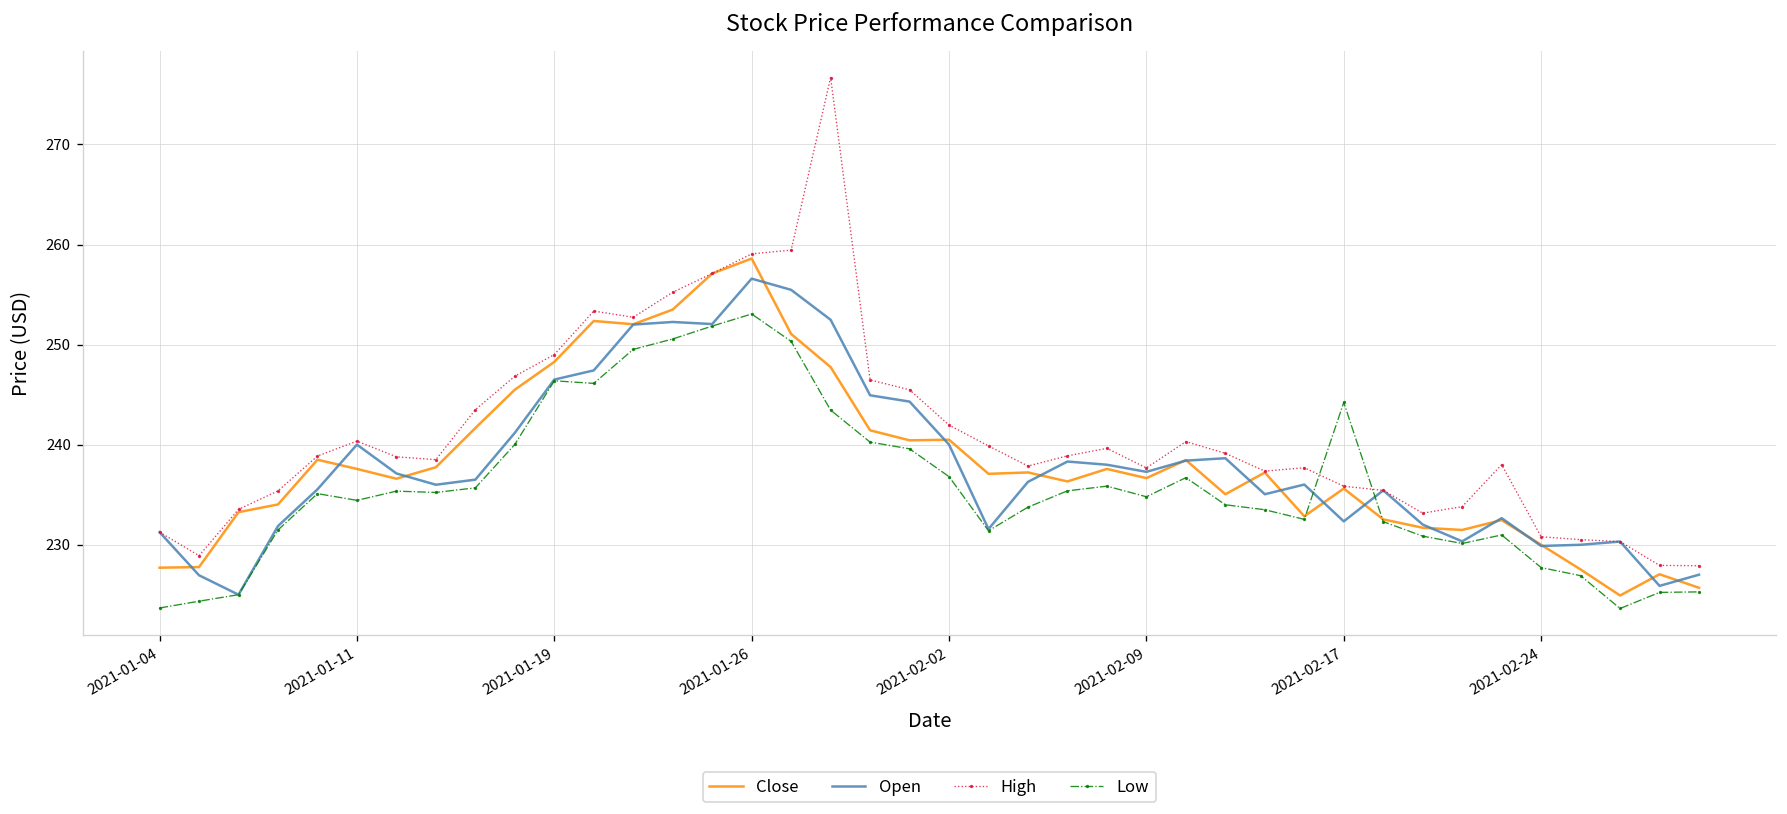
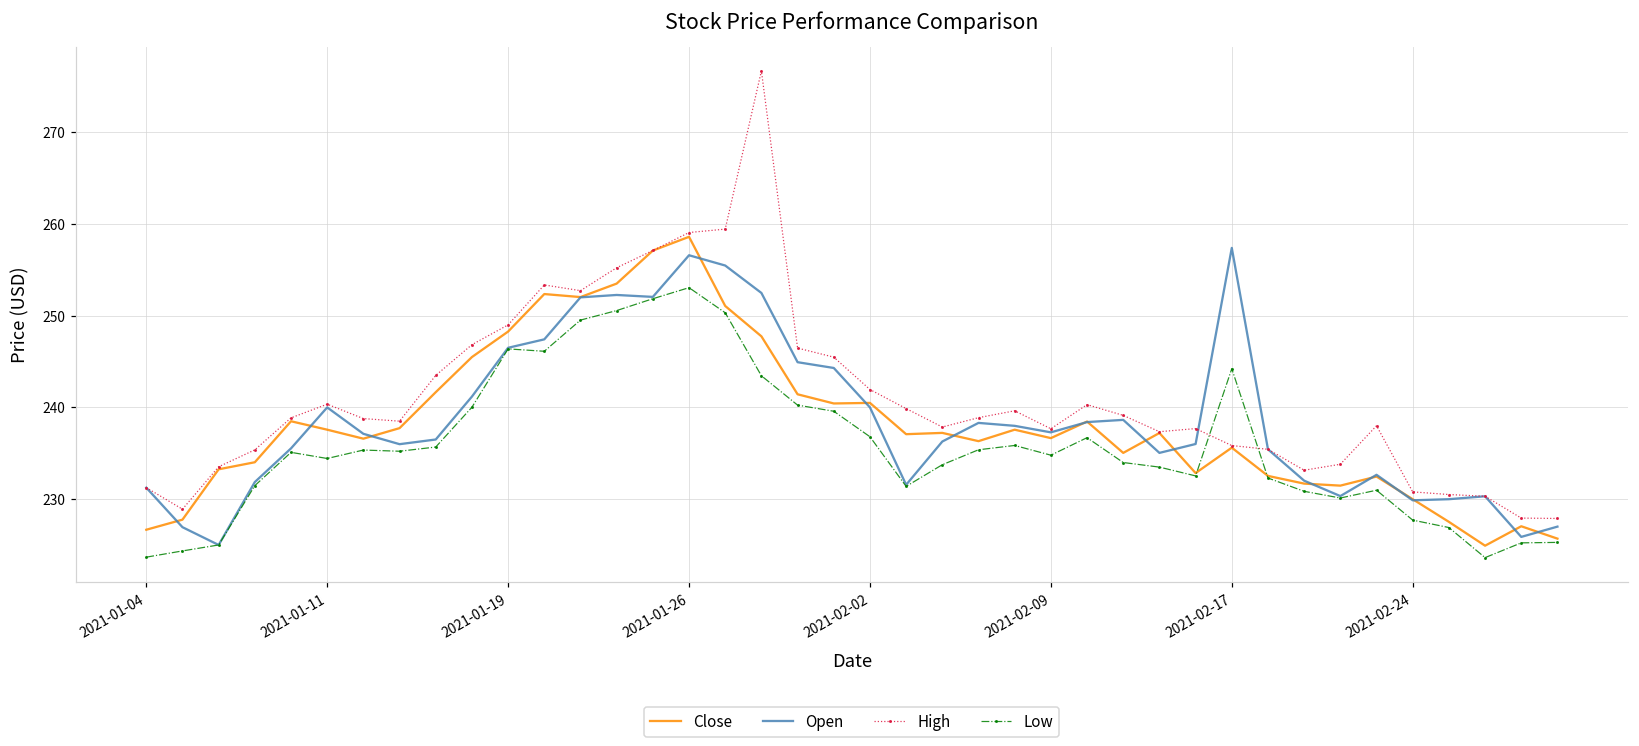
  {
    "Close": {
-     "2021-01-04": 228,
+     "2021-01-04": 227,
      "2021-01-11": 238,
      "2021-01-19": 248,
      "2021-01-26": 259,
      "2021-02-02": 240,
      "2021-02-09": 237
    },
    "Open": {
      "2021-01-11": 240,
      "2021-01-26": 257,
      "2021-02-02": 240,
      "2021-02-09": 237,
-     "2021-02-17": 232
+     "2021-02-17": 257
    },
    "High": {
      "2021-01-11": 240,
      "2021-01-19": 249,
      "2021-01-26": 259,
      "2021-02-02": 242,
      "2021-02-09": 238,
      "2021-02-24": 231
    },
    "Low": {
      "2021-01-04": 224,
      "2021-01-11": 234,
      "2021-01-26": 253,
      "2021-02-02": 237,
      "2021-02-09": 235,
      "2021-02-17": 244,
      "2021-02-24": 228
    }
  }
